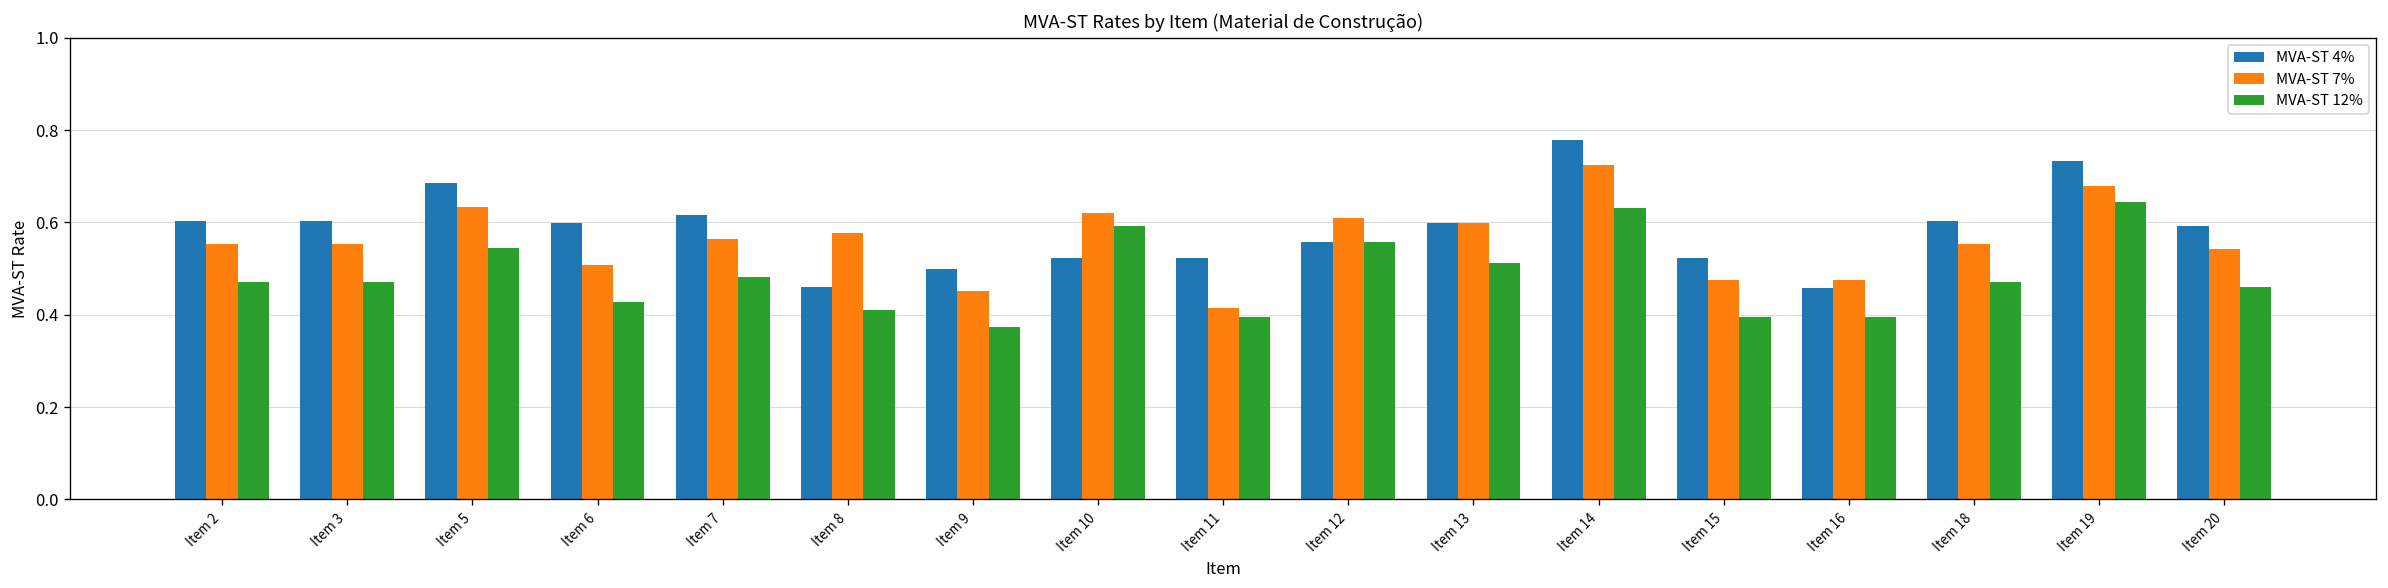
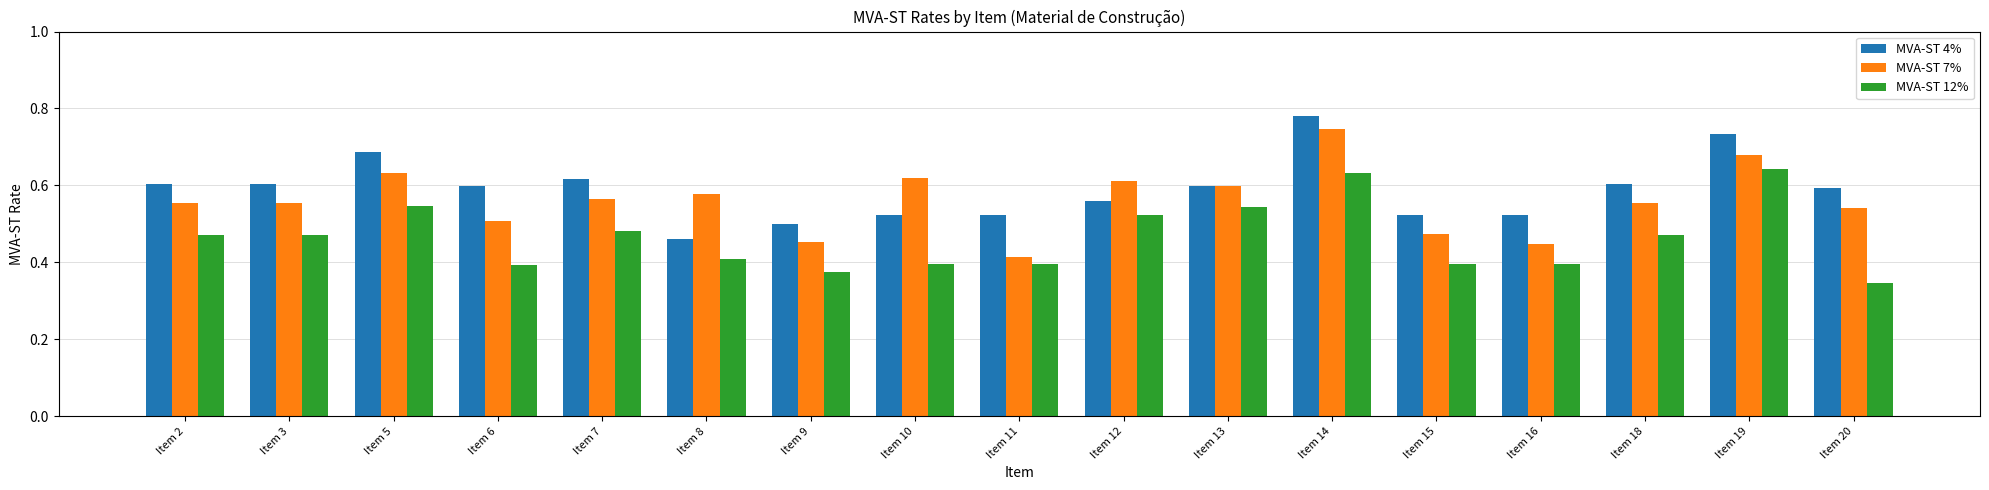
  {
    "MVA-ST 4%": {
      "Item 2": 0.60,
      "Item 3": 0.60,
      "Item 5": 0.69,
      "Item 6": 0.60,
      "Item 7": 0.62,
      "Item 8": 0.46,
      "Item 9": 0.50,
      "Item 10": 0.52,
      "Item 11": 0.52,
      "Item 12": 0.56,
      "Item 13": 0.60,
      "Item 14": 0.78,
      "Item 15": 0.52,
-     "Item 16": 0.46,
+     "Item 16": 0.52,
      "Item 18": 0.60,
      "Item 19": 0.73,
      "Item 20": 0.59
    },
    "MVA-ST 7%": {
      "Item 2": 0.55,
      "Item 3": 0.55,
      "Item 5": 0.63,
      "Item 6": 0.51,
      "Item 7": 0.57,
      "Item 8": 0.58,
      "Item 9": 0.45,
      "Item 10": 0.62,
      "Item 11": 0.41,
      "Item 12": 0.61,
      "Item 13": 0.60,
-     "Item 14": 0.72,
+     "Item 14": 0.75,
      "Item 15": 0.47,
-     "Item 16": 0.47,
+     "Item 16": 0.45,
      "Item 18": 0.55,
      "Item 19": 0.68,
      "Item 20": 0.54
    },
    "MVA-ST 12%": {
      "Item 2": 0.47,
      "Item 3": 0.47,
      "Item 5": 0.55,
-     "Item 6": 0.43,
+     "Item 6": 0.39,
      "Item 7": 0.48,
      "Item 8": 0.41,
      "Item 9": 0.37,
-     "Item 10": 0.59,
+     "Item 10": 0.40,
      "Item 11": 0.40,
-     "Item 12": 0.56,
-     "Item 13": 0.51,
+     "Item 12": 0.52,
+     "Item 13": 0.54,
      "Item 14": 0.63,
      "Item 15": 0.40,
      "Item 16": 0.40,
      "Item 18": 0.47,
      "Item 19": 0.64,
-     "Item 20": 0.46
+     "Item 20": 0.35
    }
  }
